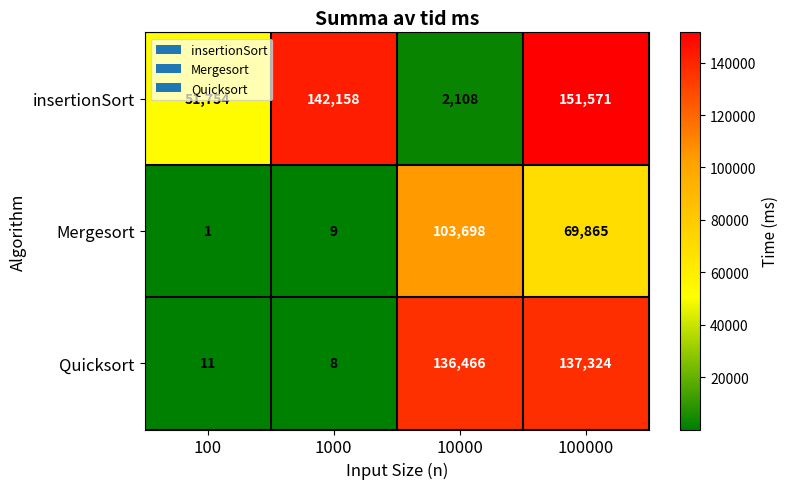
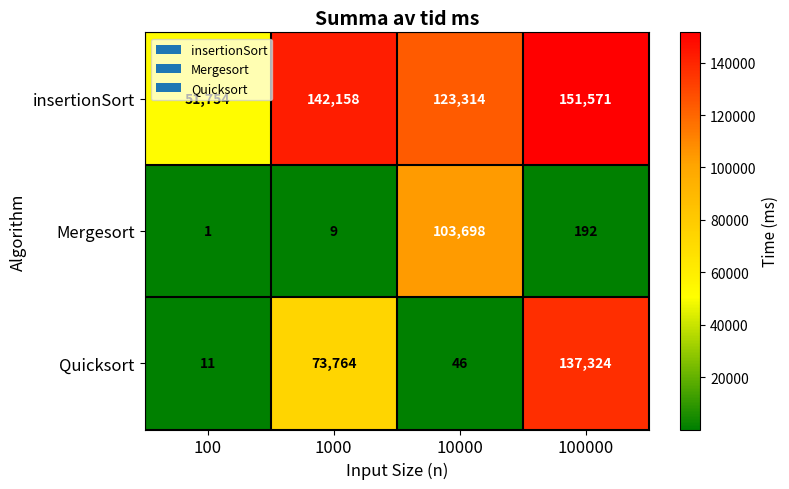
  {
    "insertionSort": {
      "1000": "142,158",
-     "10000": "2,108",
+     "10000": "123,314",
      "100000": "151,571"
    },
    "Mergesort": {
      "100": "1",
      "1000": "9",
      "10000": "103,698",
-     "100000": "69,865"
+     "100000": "192"
    },
    "Quicksort": {
      "100": "11",
-     "1000": "8",
-     "10000": "136,466",
+     "1000": "73,764",
+     "10000": "46",
      "100000": "137,324"
    }
  }
